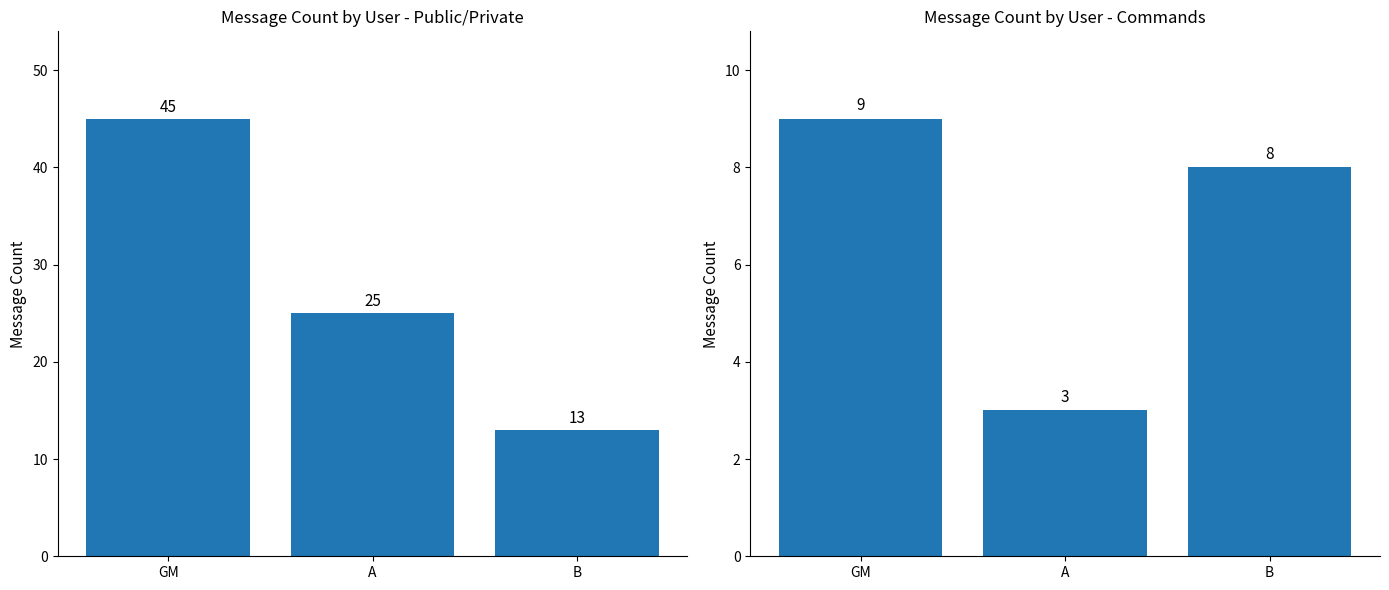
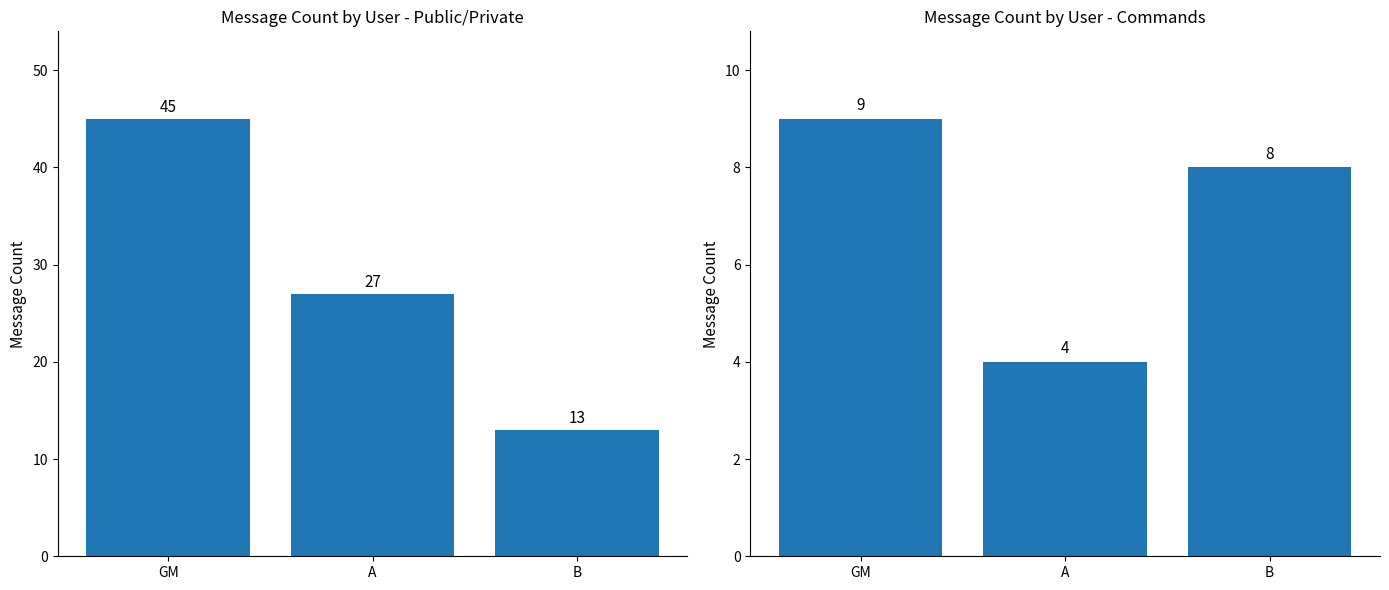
  {
    "Message Count by User - Public/Private": {
      "GM": 45,
-     "A": 25,
+     "A": 27,
      "B": 13
    },
    "Message Count by User - Commands": {
      "GM": 9,
-     "A": 3,
+     "A": 4,
      "B": 8
    }
  }
